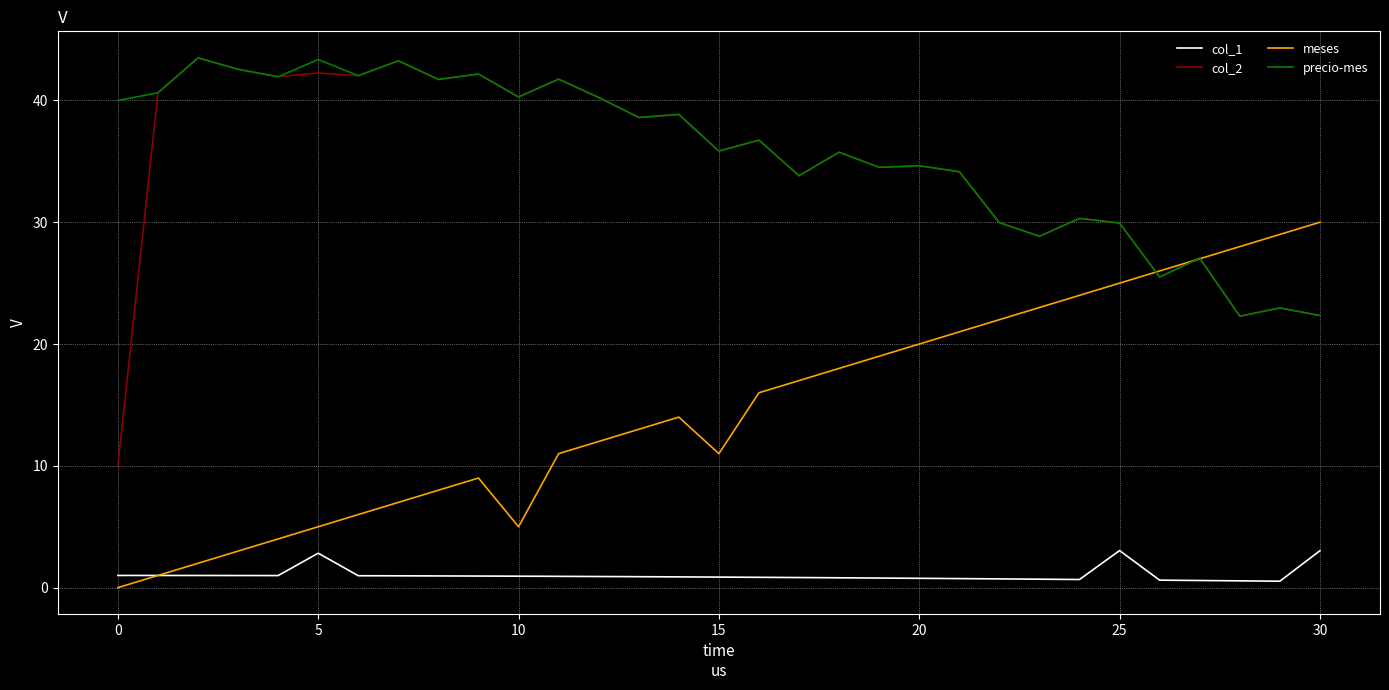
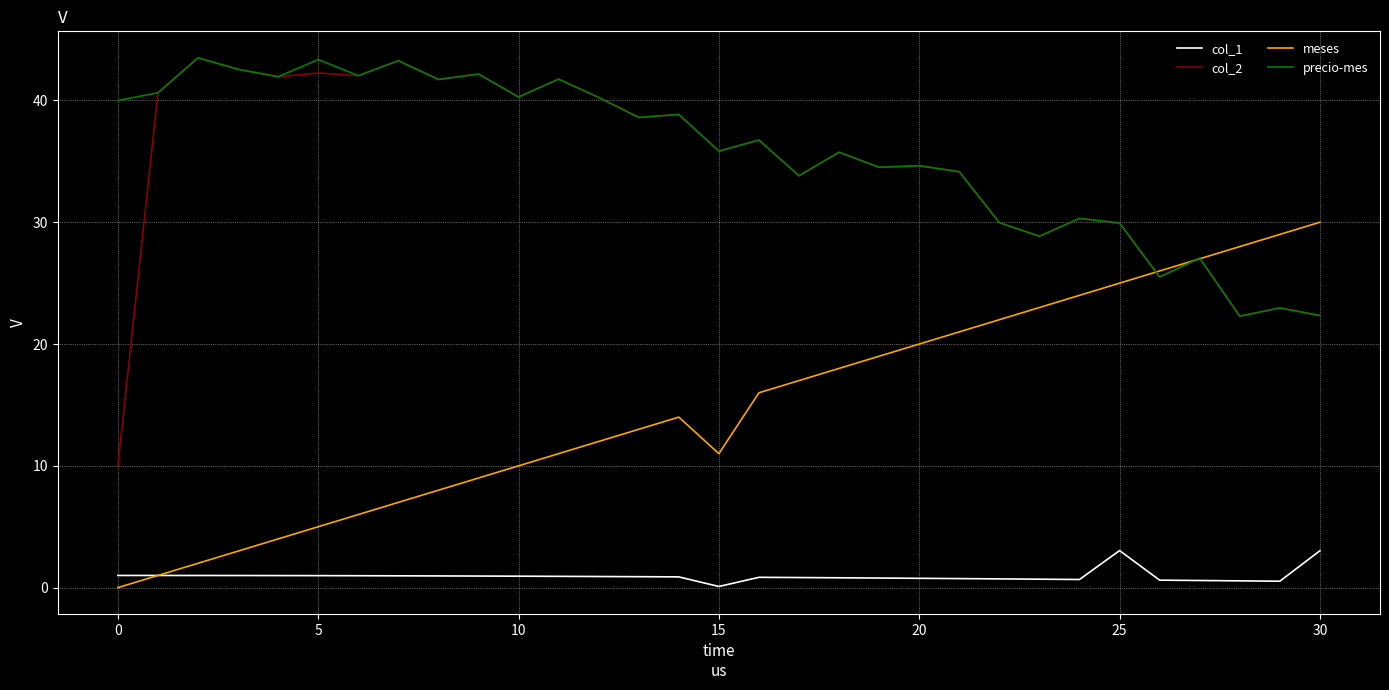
  {
    "col_1": {
      "0": 1.0,
-     "5": 2.8,
+     "5": 1.0,
      "10": 0.9,
-     "15": 0.9,
+     "15": 0.1,
      "20": 0.8,
      "25": 3.0,
      "30": 3.0
    },
    "col_2": {
      "0": 10.0,
      "5": 42.3
    },
    "meses": {
      "0": 0,
      "5": 5,
-     "10": 5,
+     "10": 10,
      "15": 11,
      "20": 20,
      "25": 25,
      "30": 30
    },
    "precio-mes": {
      "0": 40.0,
      "5": 43.4
    }
  }
